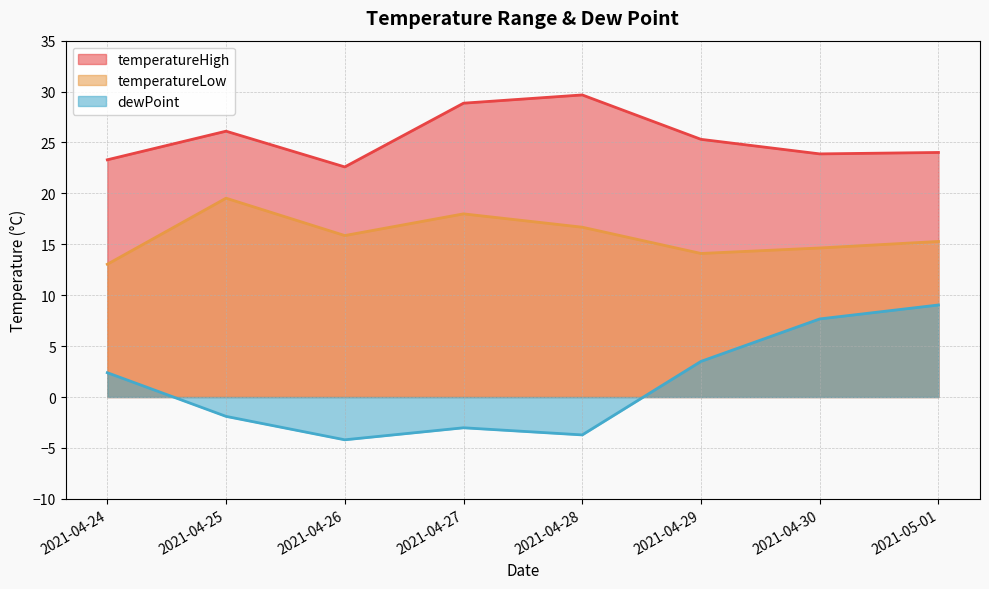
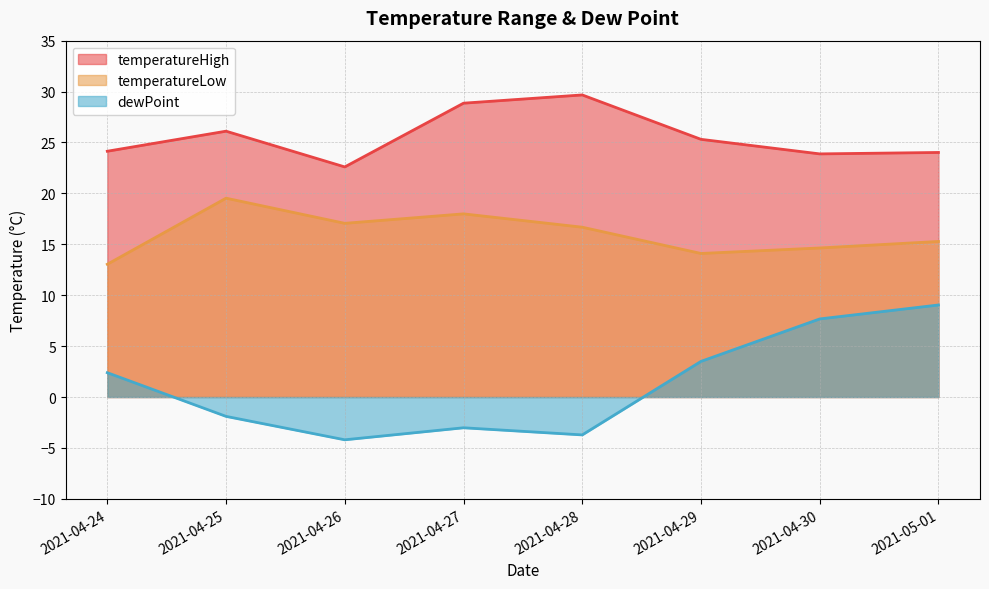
  {
    "temperatureHigh": {
-     "2021-04-24": 23.3,
+     "2021-04-24": 24.1,
      "2021-04-25": 26.1,
      "2021-04-26": 22.6,
      "2021-04-27": 28.9,
      "2021-04-28": 29.7,
      "2021-04-29": 25.3,
      "2021-04-30": 23.9,
      "2021-05-01": 24.0
    },
    "temperatureLow": {
      "2021-04-24": 13.0,
      "2021-04-25": 19.5,
-     "2021-04-26": 15.9,
+     "2021-04-26": 17.1,
      "2021-04-27": 18.0,
      "2021-04-28": 16.7,
      "2021-04-29": 14.1,
      "2021-04-30": 14.6,
      "2021-05-01": 15.3
    }
  }
